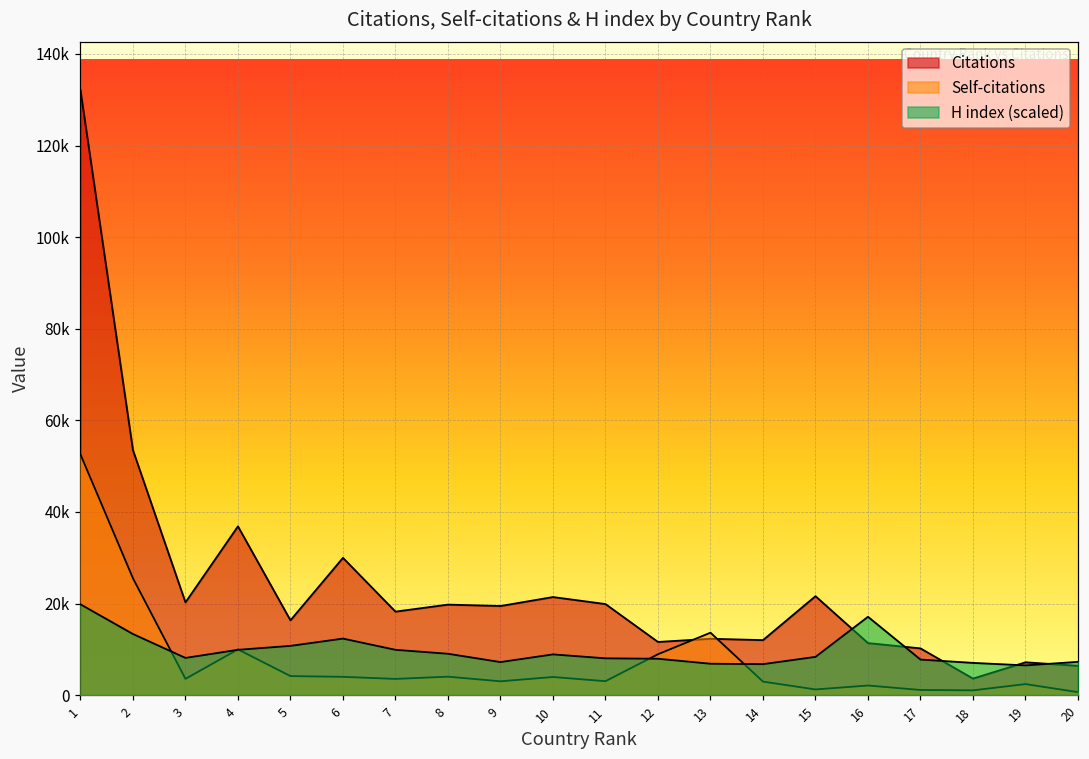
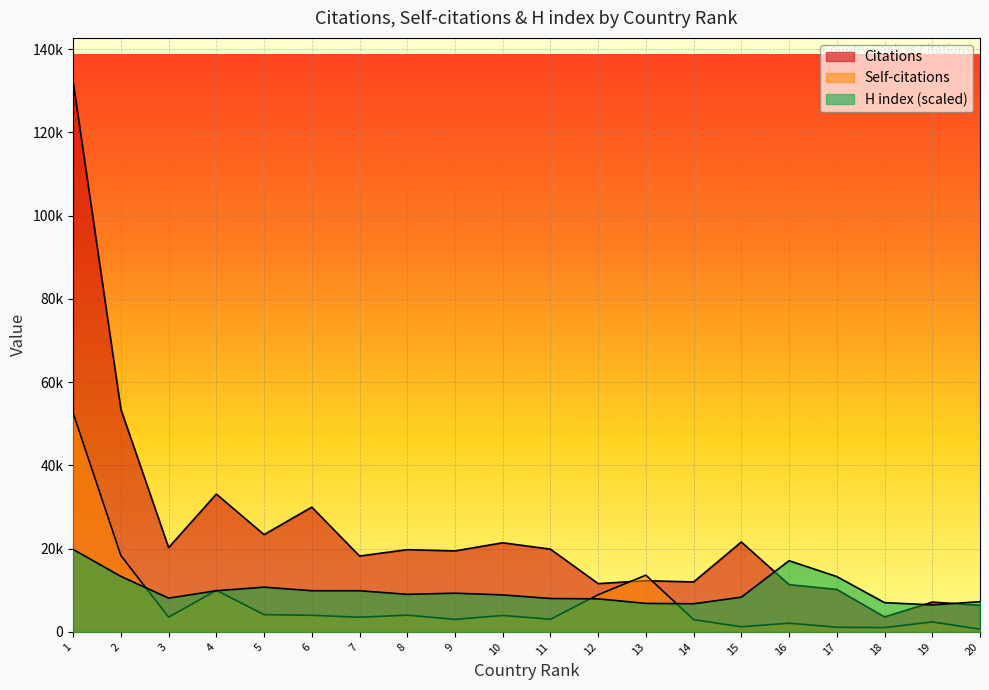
  {
    "Citations": {
      "1": 132000,
      "2": 53000,
      "3": 20000,
-     "4": 37000,
-     "5": 16000,
+     "4": 33000,
+     "5": 23000,
      "6": 30000,
      "7": 18000,
      "8": 20000,
      "9": 19000,
      "10": 21000,
      "11": 20000,
      "12": 12000,
      "13": 12000,
      "14": 12000,
      "15": 22000,
      "16": 11000,
      "17": 10000,
      "18": 4000,
      "19": 7000,
      "20": 6000
    },
    "Self-citations": {
      "1": 53000,
-     "2": 26000,
+     "2": 18000,
      "3": 4000,
      "5": 4000,
      "6": 4000,
      "7": 4000,
      "8": 4000,
      "9": 3000,
      "10": 4000,
      "11": 3000,
      "12": 9000,
      "13": 14000,
      "14": 3000,
      "15": 1000,
      "16": 2000,
      "17": 1000,
      "18": 1000,
      "19": 2000,
      "20": 1000
    },
    "H index (scaled)": {
      "1": 20000,
      "2": 13000,
      "3": 8000,
      "5": 11000,
-     "6": 12000,
+     "6": 10000,
      "7": 10000,
      "8": 9000,
-     "9": 7000,
+     "9": 9000,
      "10": 9000,
      "11": 8000,
      "12": 8000,
      "13": 7000,
      "14": 7000,
      "15": 8000,
      "16": 17000,
-     "17": 8000,
+     "17": 13000,
      "18": 7000,
      "19": 6000,
      "20": 7000
    }
  }
